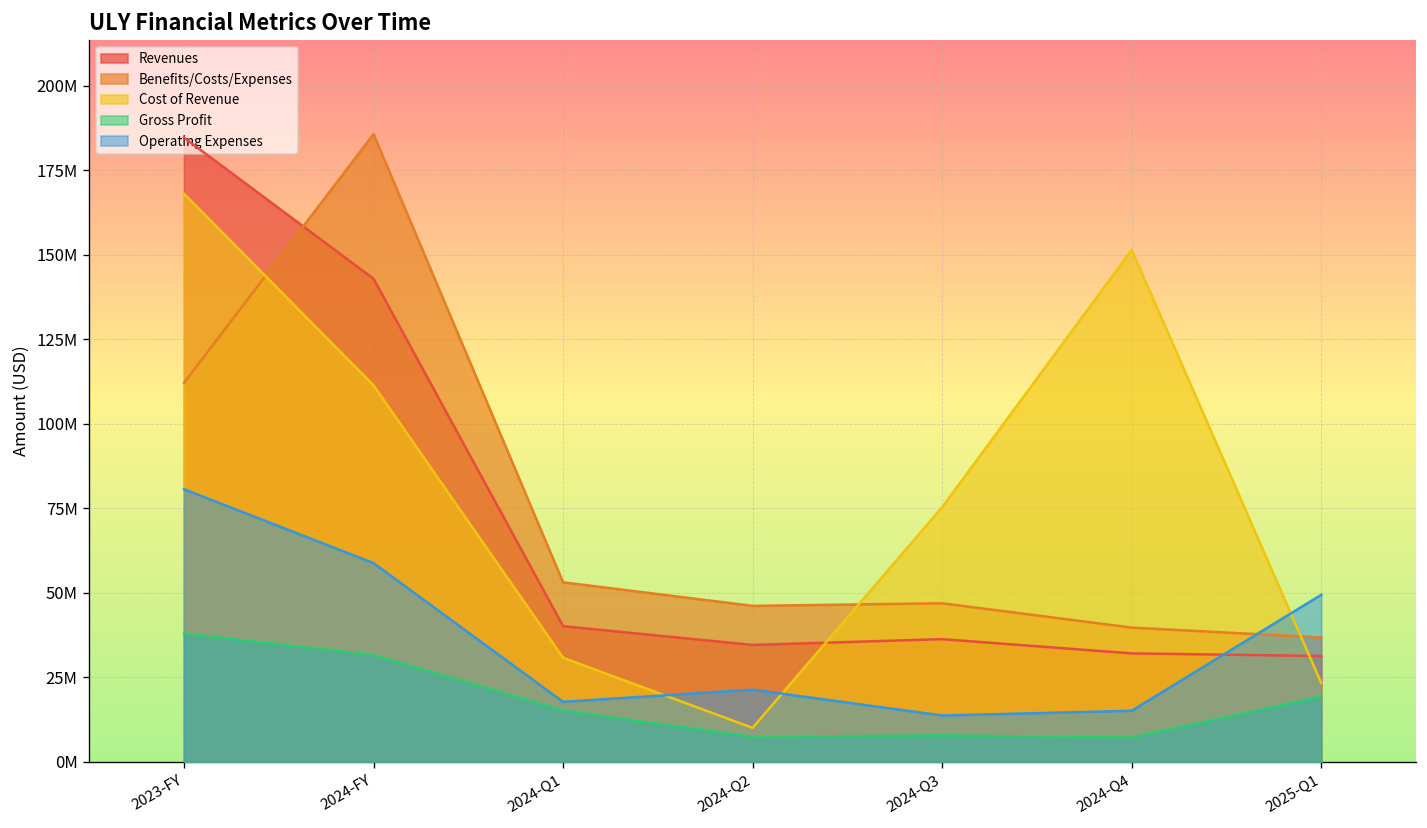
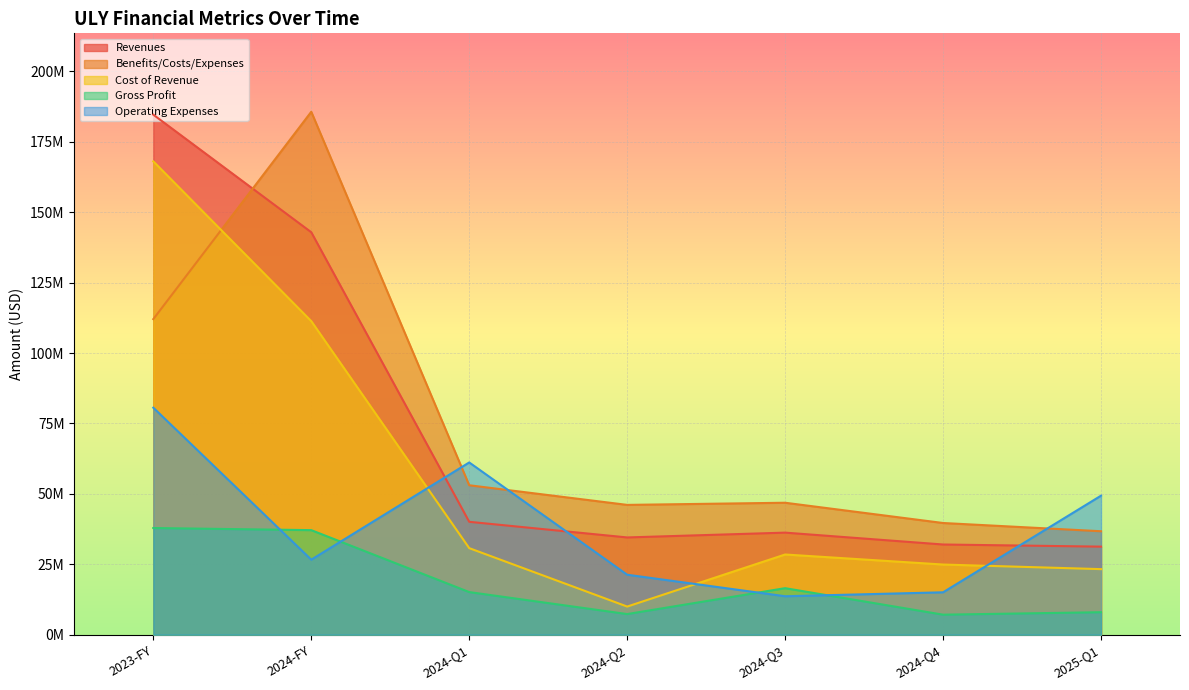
  {
    "Cost of Revenue": {
      "2023-FY": 168000000,
      "2024-FY": 111000000,
      "2024-Q1": 31000000,
      "2024-Q2": 10000000,
-     "2024-Q3": 75000000,
-     "2024-Q4": 151000000,
+     "2024-Q3": 28000000,
+     "2024-Q4": 25000000,
      "2025-Q1": 23000000
    },
    "Gross Profit": {
      "2023-FY": 38000000,
-     "2024-FY": 32000000,
+     "2024-FY": 37000000,
      "2024-Q1": 15000000,
      "2024-Q2": 7000000,
-     "2024-Q3": 8000000,
+     "2024-Q3": 17000000,
      "2024-Q4": 7000000,
-     "2025-Q1": 19000000
+     "2025-Q1": 8000000
    },
    "Operating Expenses": {
      "2023-FY": 81000000,
-     "2024-FY": 59000000,
-     "2024-Q1": 18000000,
+     "2024-FY": 27000000,
+     "2024-Q1": 61000000,
      "2024-Q2": 21000000,
      "2024-Q3": 14000000,
      "2024-Q4": 15000000,
      "2025-Q1": 49000000
    }
  }
